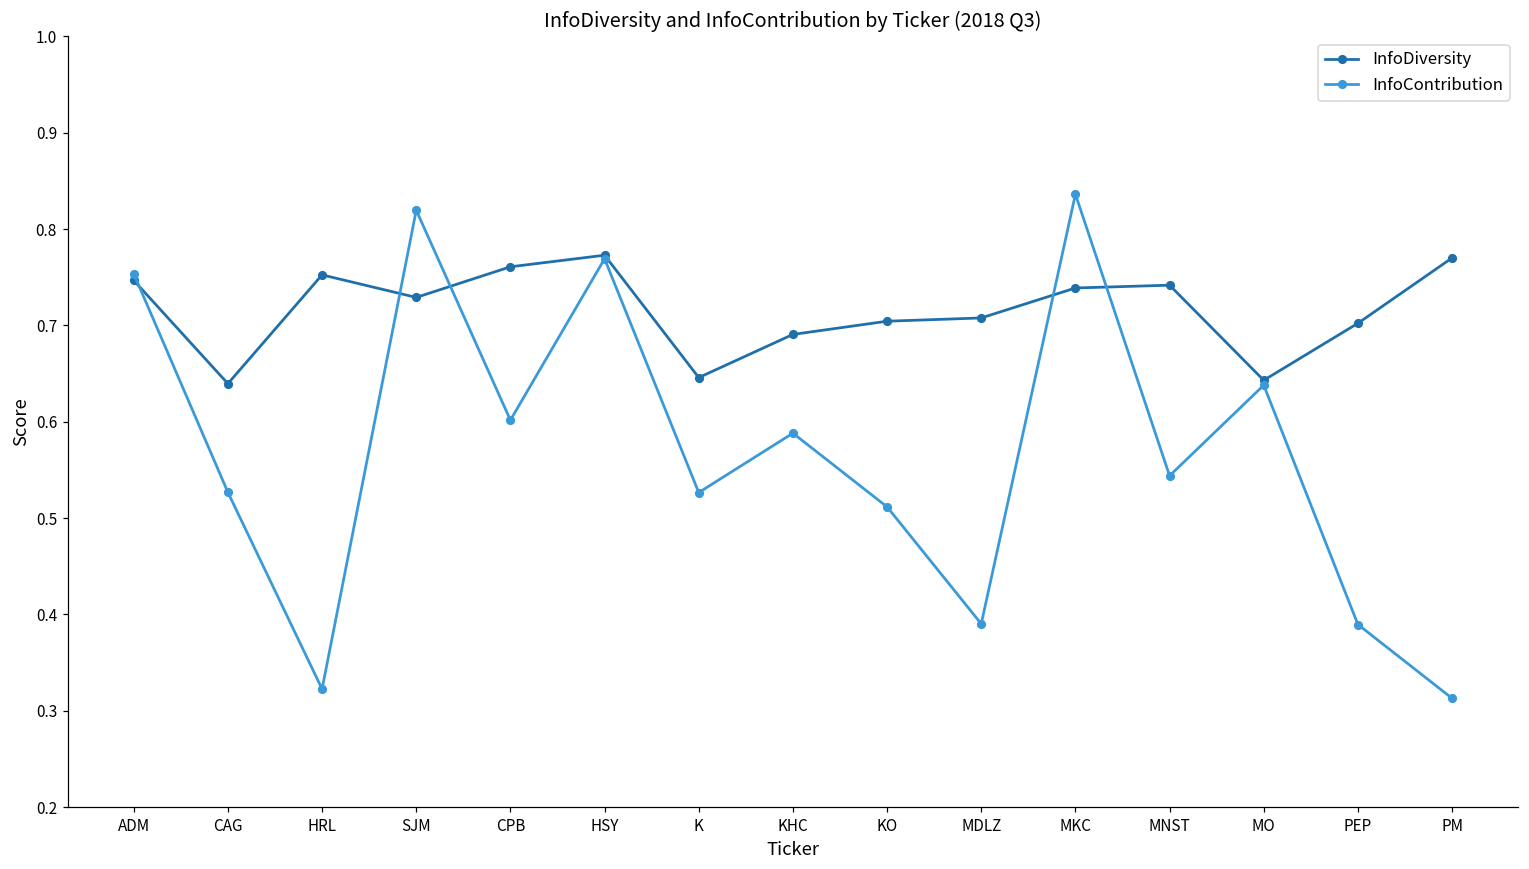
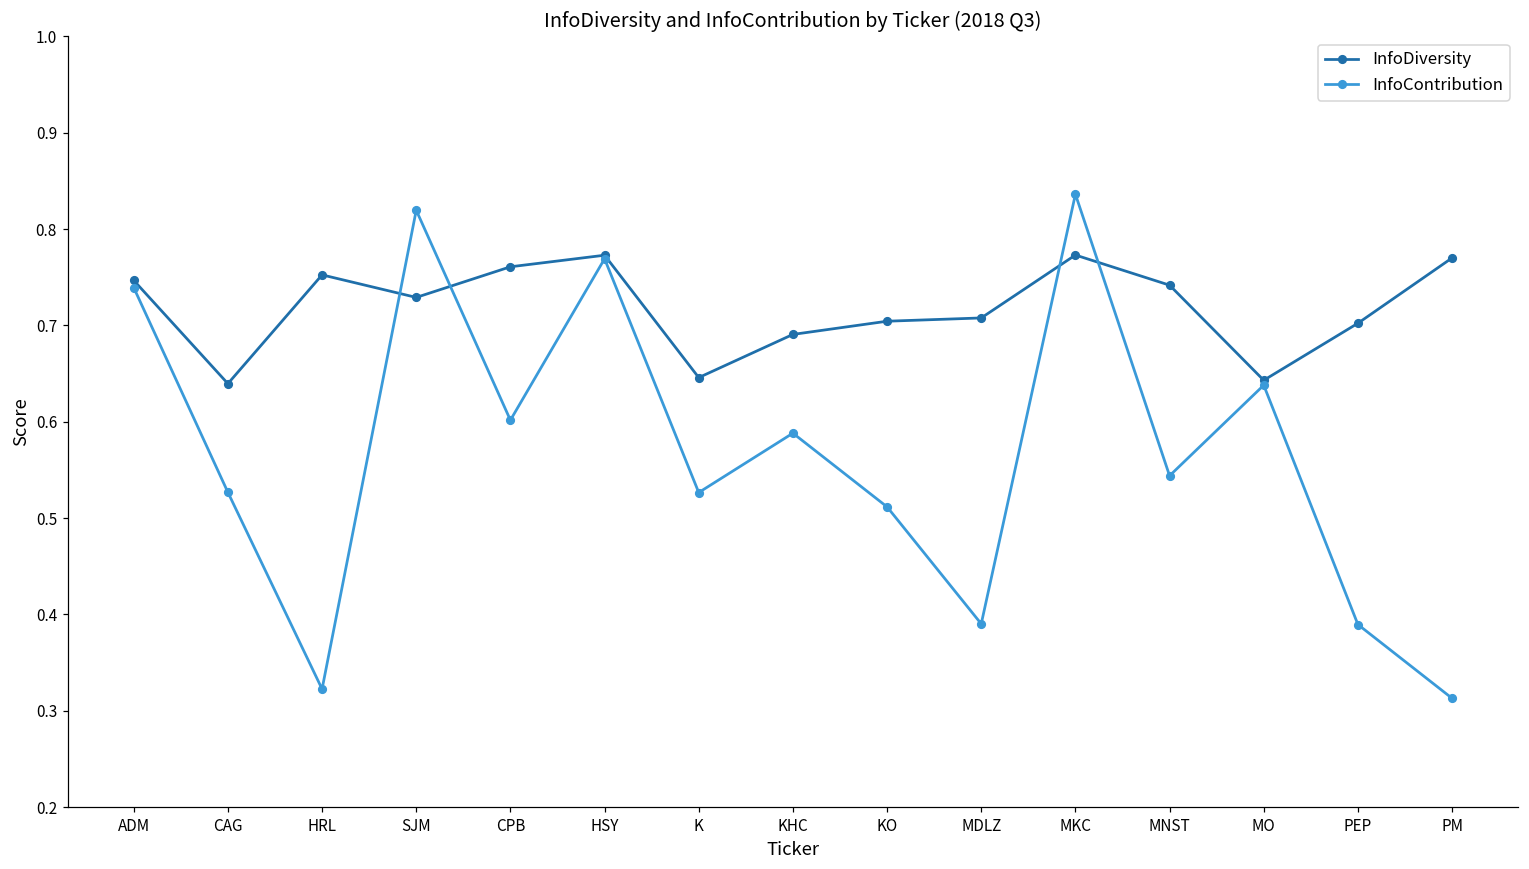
  {
    "InfoDiversity": {
      "ADM": 0.75,
      "CAG": 0.64,
      "HRL": 0.75,
      "SJM": 0.73,
      "CPB": 0.76,
      "HSY": 0.77,
      "K": 0.65,
      "KHC": 0.69,
      "KO": 0.70,
      "MDLZ": 0.71,
-     "MKC": 0.74,
+     "MKC": 0.77,
      "MNST": 0.74,
      "MO": 0.64,
      "PEP": 0.70,
      "PM": 0.77
    },
    "InfoContribution": {
-     "ADM": 0.75,
+     "ADM": 0.74,
      "CAG": 0.53,
      "HRL": 0.32,
      "SJM": 0.82,
      "CPB": 0.60,
      "HSY": 0.77,
      "K": 0.53,
      "KHC": 0.59,
      "KO": 0.51,
      "MDLZ": 0.39,
      "MKC": 0.84,
      "MNST": 0.54,
      "MO": 0.64,
      "PEP": 0.39,
      "PM": 0.31
    }
  }
